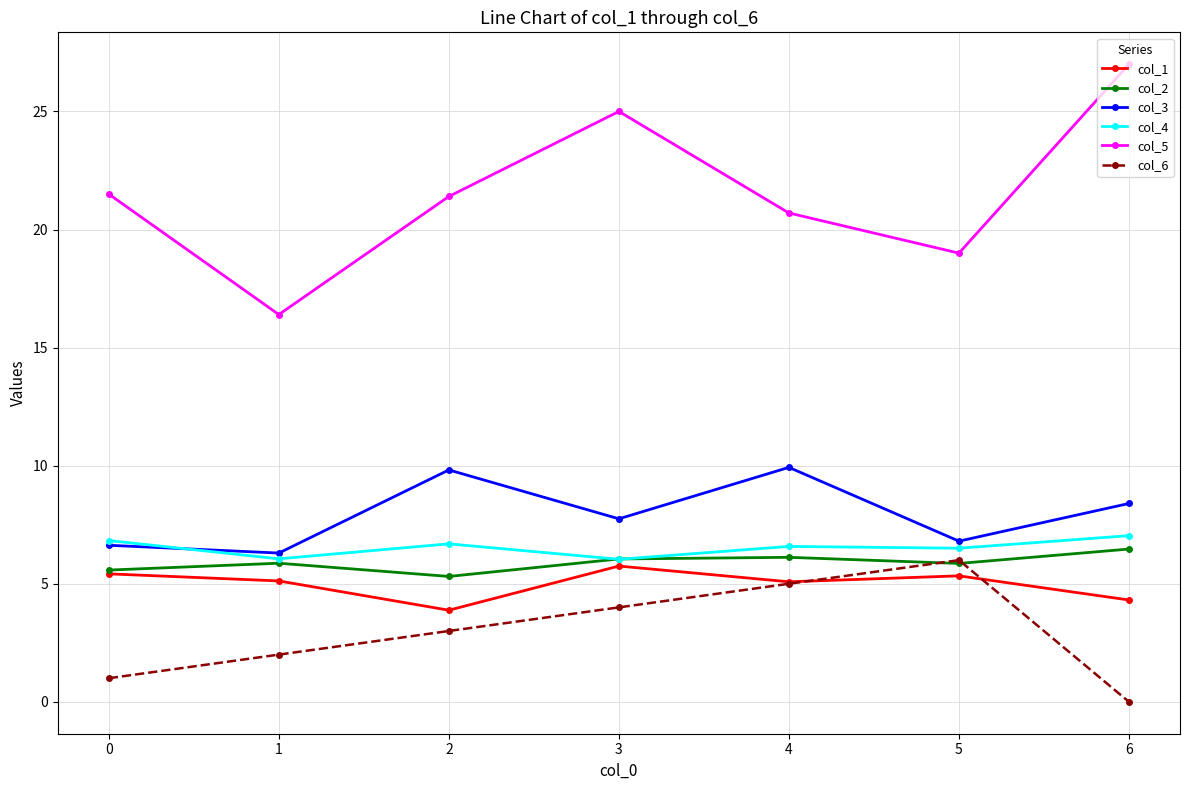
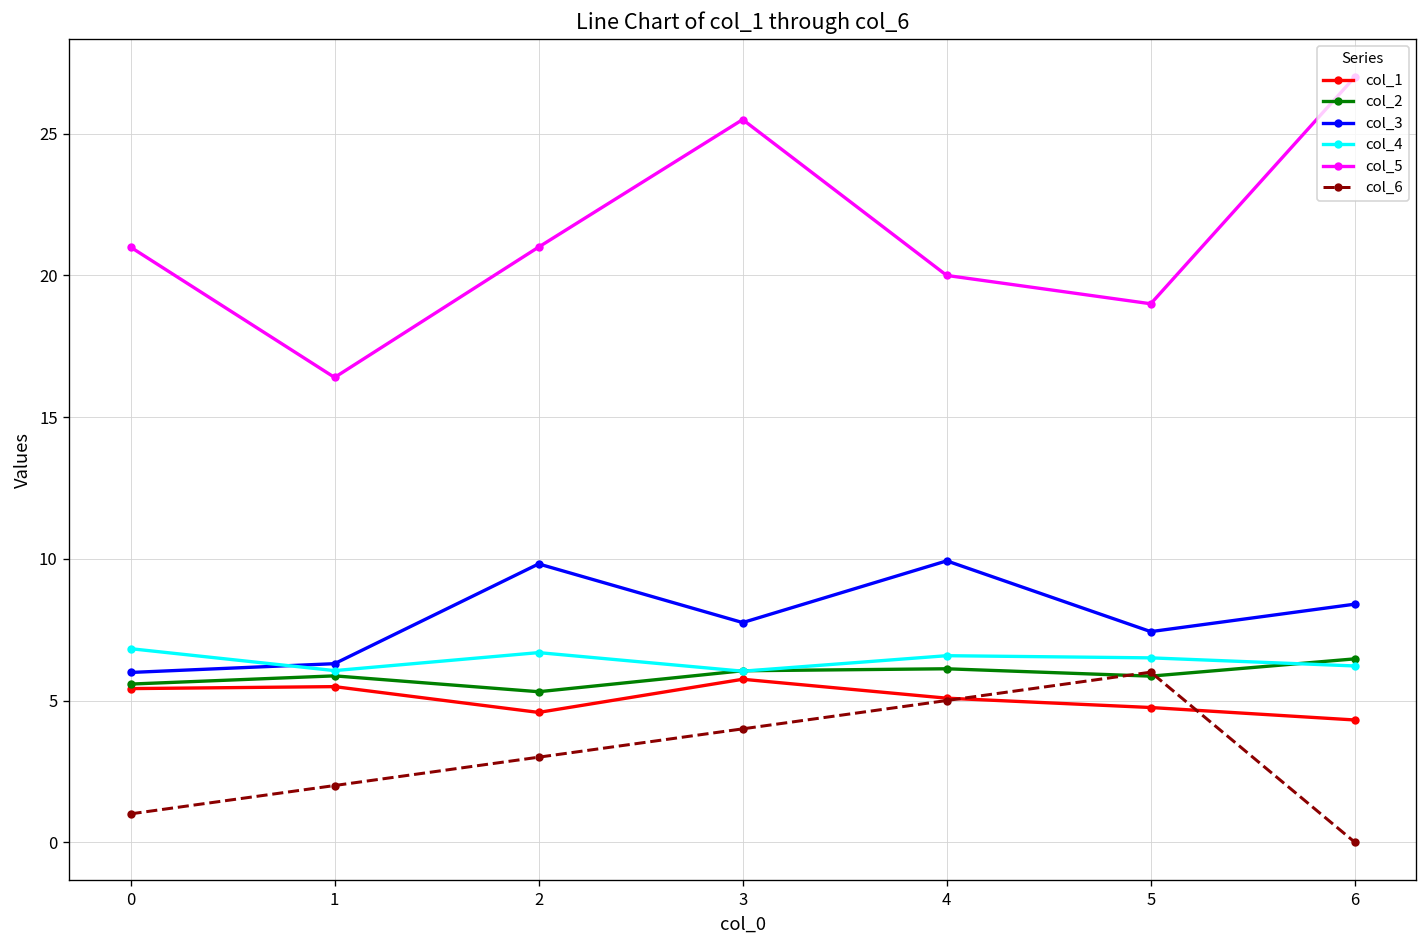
  {
    "col_1": {
      "0": 5.4,
-     "1": 5.1,
-     "2": 3.9,
+     "1": 5.5,
+     "2": 4.6,
      "3": 5.8,
-     "5": 5.3,
+     "5": 4.8,
      "6": 4.3
    },
    "col_2": {
      "0": 5.6,
      "1": 5.9,
      "2": 5.3,
      "4": 6.1,
      "5": 5.9,
      "6": 6.5
    },
    "col_3": {
-     "0": 6.6,
+     "0": 6.0,
      "1": 6.3,
      "2": 9.8,
      "3": 7.8,
      "4": 9.9,
-     "5": 6.8,
+     "5": 7.4,
      "6": 8.4
    },
    "col_4": {
      "0": 6.8,
      "1": 6.1,
      "2": 6.7,
      "4": 6.6,
      "5": 6.5,
-     "6": 7.0
+     "6": 6.2
    },
    "col_5": {
-     "0": 21.5,
+     "0": 21.0,
      "1": 16.4,
-     "2": 21.4,
-     "3": 25.0,
-     "4": 20.7,
+     "2": 21.0,
+     "3": 25.5,
+     "4": 20.0,
      "5": 19.0
    },
    "col_6": {
      "0": 1.0,
      "1": 2.0,
      "2": 3.0,
      "3": 4.0,
      "5": 6.0,
      "6": 0.0
    }
  }
